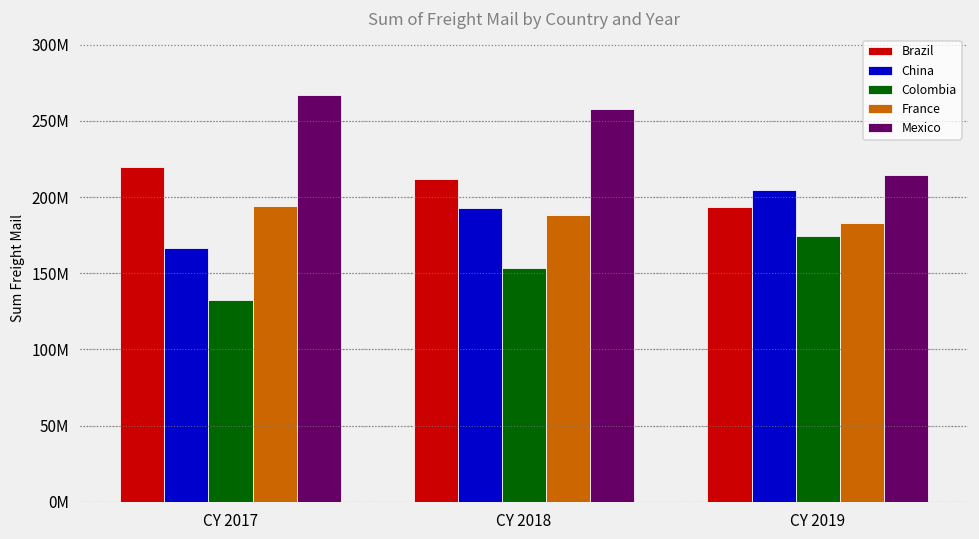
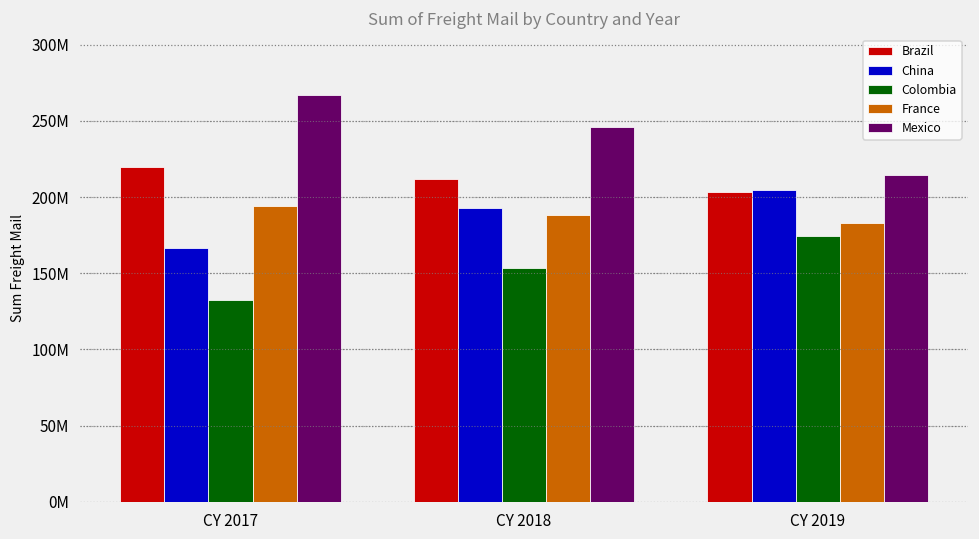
  {
    "Brazil": {
      "CY 2017": 220000000,
      "CY 2018": 212000000,
-     "CY 2019": 194000000
+     "CY 2019": 203000000
    },
    "China": {
      "CY 2017": 166000000,
      "CY 2018": 193000000,
      "CY 2019": 204000000
    },
    "Colombia": {
      "CY 2017": 133000000,
      "CY 2018": 153000000,
      "CY 2019": 174000000
    },
    "France": {
      "CY 2017": 194000000,
      "CY 2018": 188000000,
      "CY 2019": 183000000
    },
    "Mexico": {
      "CY 2017": 267000000,
-     "CY 2018": 258000000,
+     "CY 2018": 246000000,
      "CY 2019": 214000000
    }
  }
